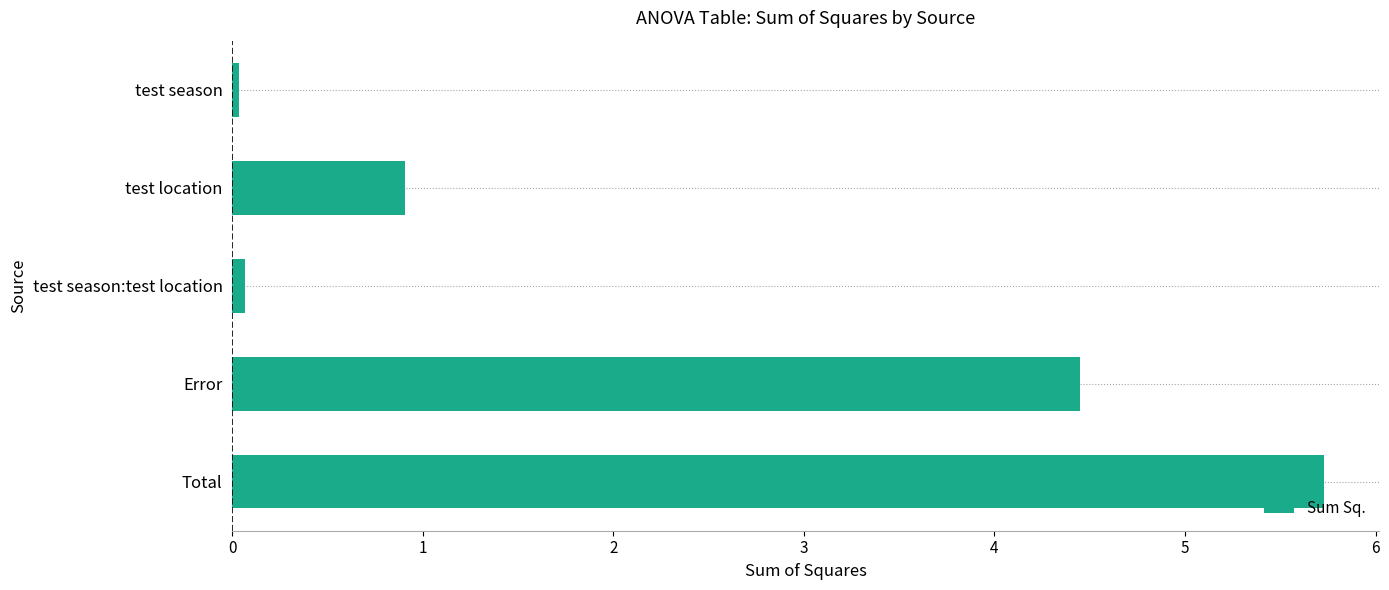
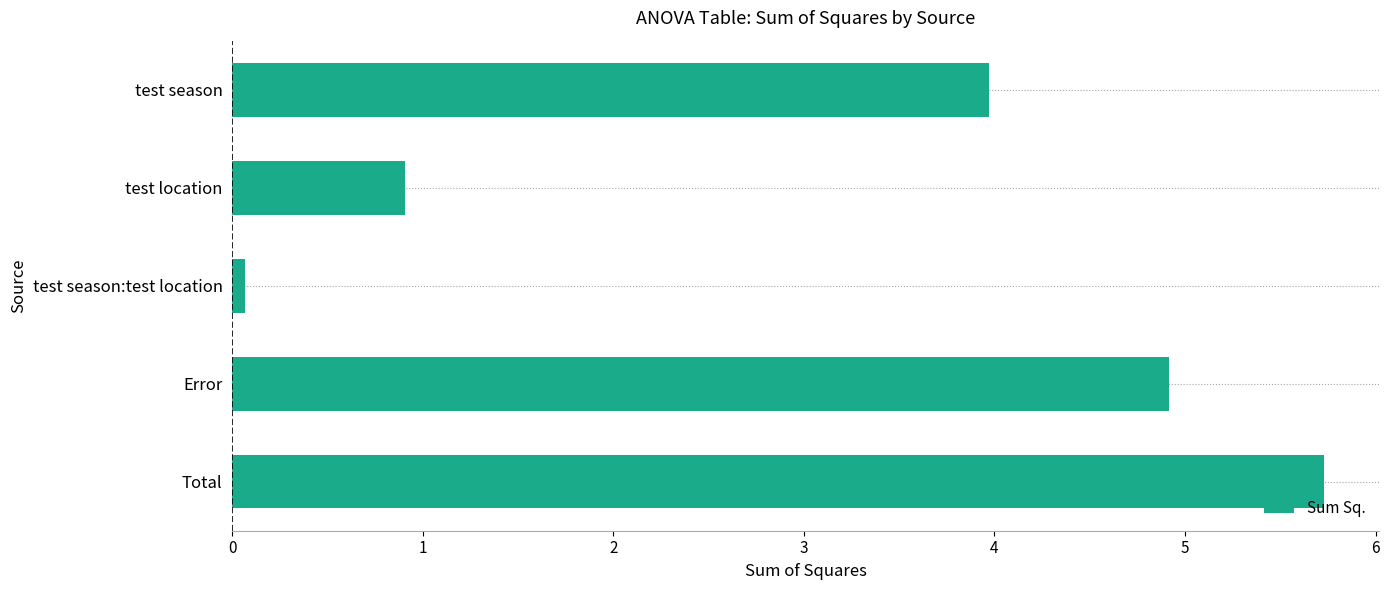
  {
-   "test season": 0.04,
+   "test season": 3.97,
    "test location": 0.91,
    "test season:test location": 0.07,
-   "Error": 4.45,
+   "Error": 4.92,
    "Total": 5.73
  }
